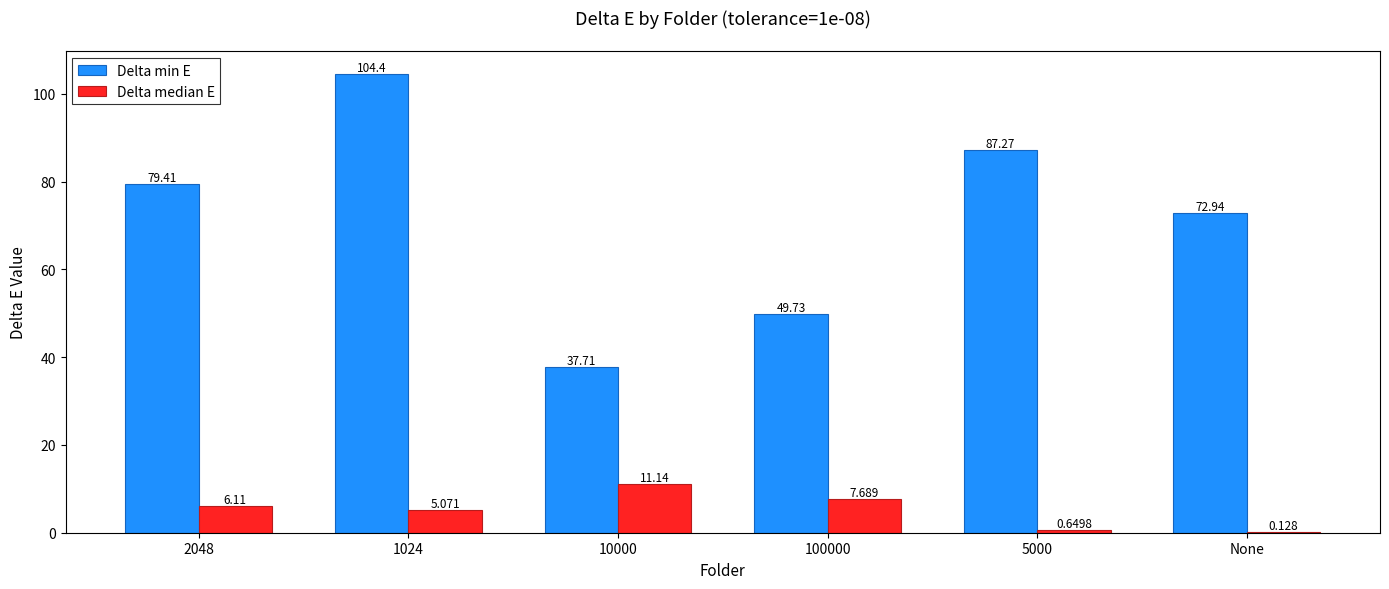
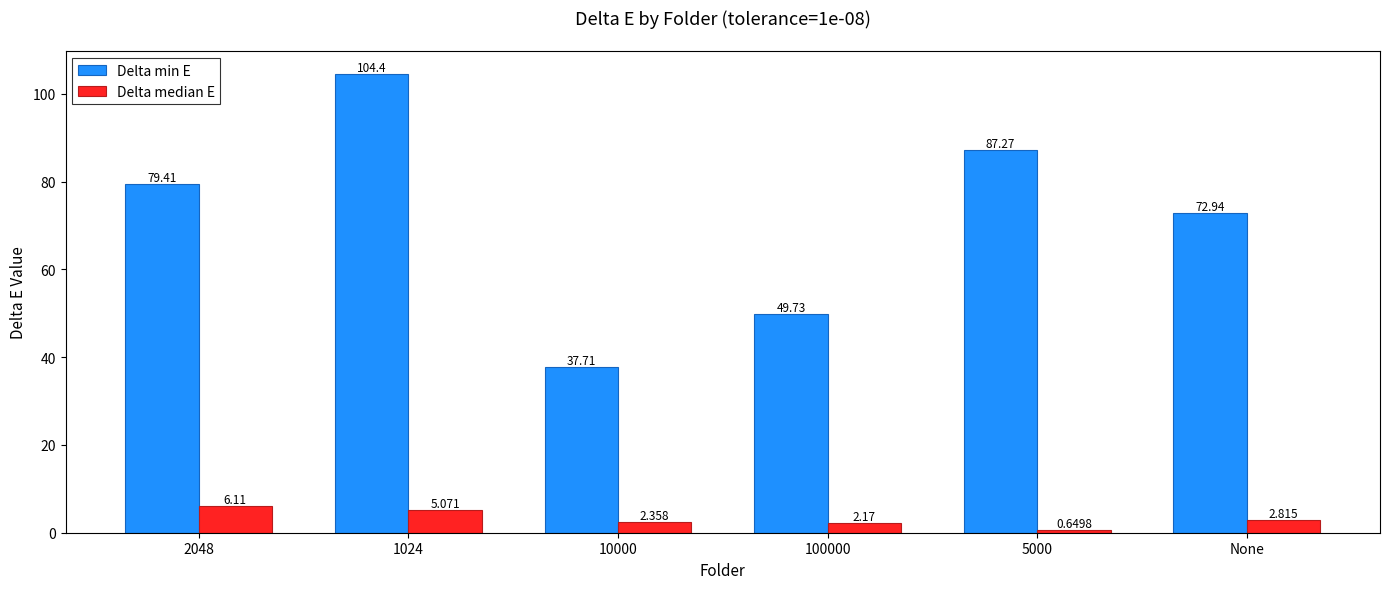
  {
    "Delta min E": {
      "2048": 79.41,
      "1024": 104.4,
      "10000": 37.71,
      "100000": 49.73,
      "5000": 87.27,
      "None": 72.94
    },
    "Delta median E": {
      "2048": 6.11,
      "1024": 5.071,
-     "10000": 11.14,
-     "100000": 7.689,
+     "10000": 2.358,
+     "100000": 2.17,
      "5000": 0.6498,
-     "None": 0.128
+     "None": 2.815
    }
  }
